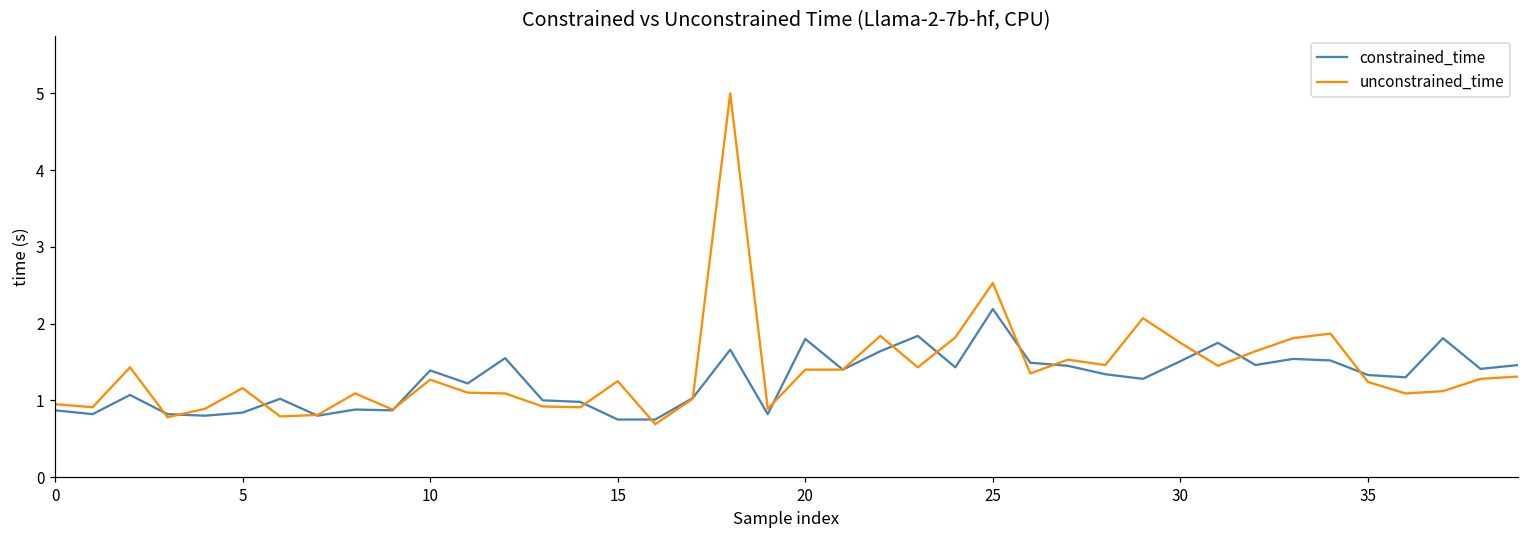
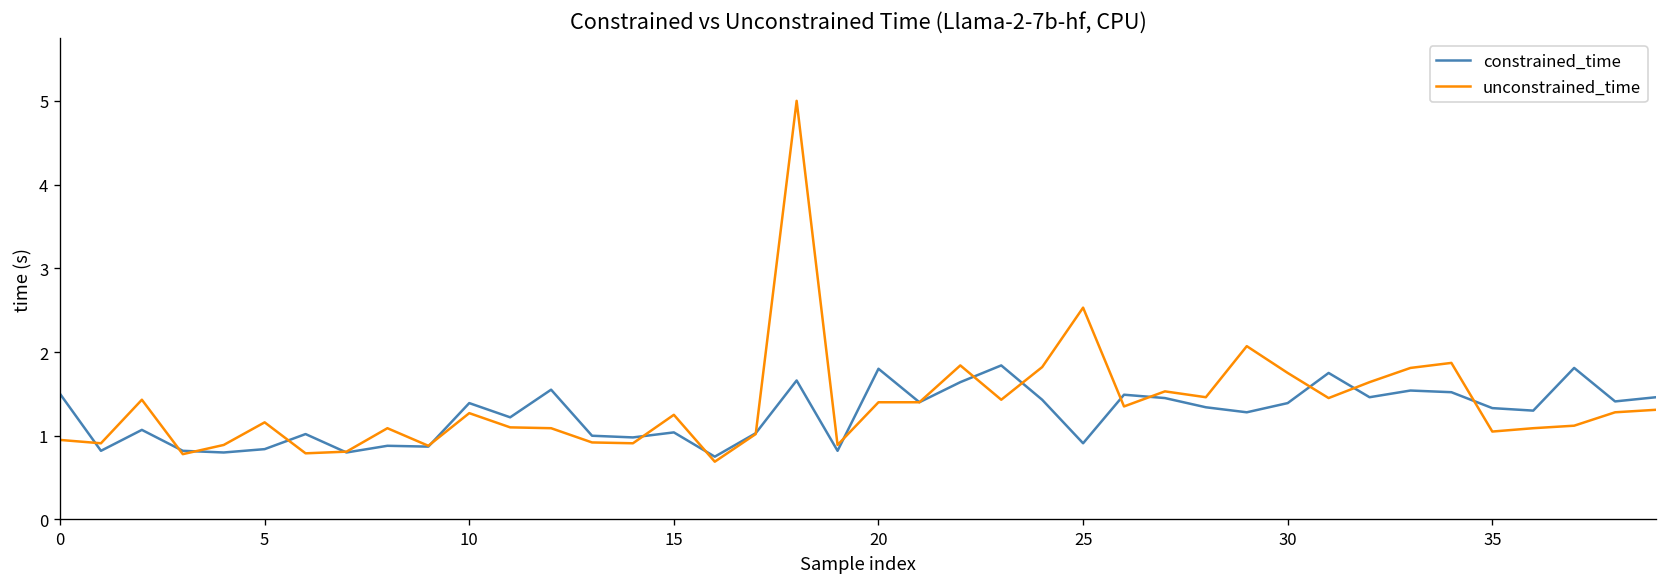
  {
    "constrained_time": {
-     "0": 0.9,
+     "0": 1.5,
      "5": 0.8,
      "10": 1.4,
-     "15": 0.8,
+     "15": 1.0,
      "20": 1.8,
-     "25": 2.2,
-     "30": 1.5,
+     "25": 0.9,
+     "30": 1.4,
      "35": 1.3
    },
    "unconstrained_time": {
      "0": 1.0,
      "5": 1.2,
      "10": 1.3,
      "15": 1.3,
      "20": 1.4,
      "25": 2.5,
      "30": 1.8,
-     "35": 1.2
+     "35": 1.1
    }
  }
